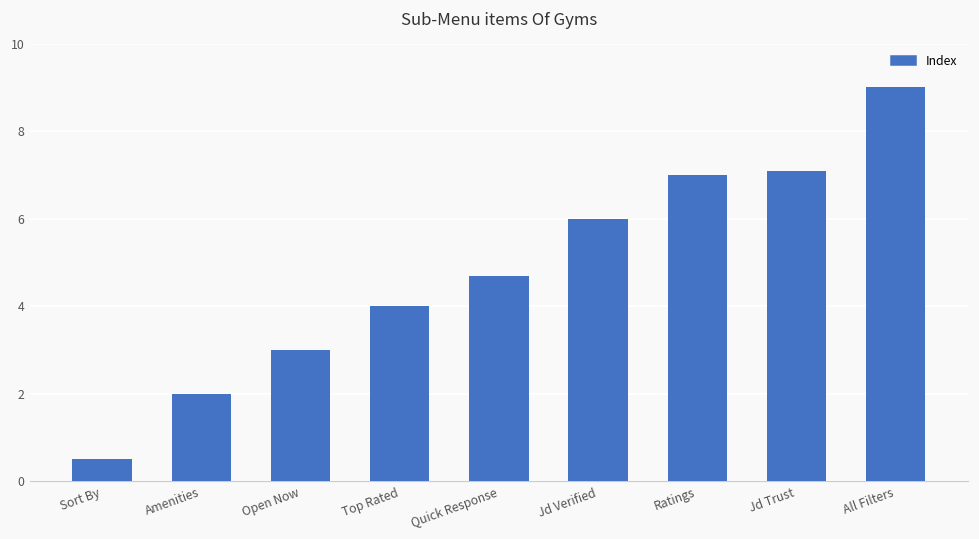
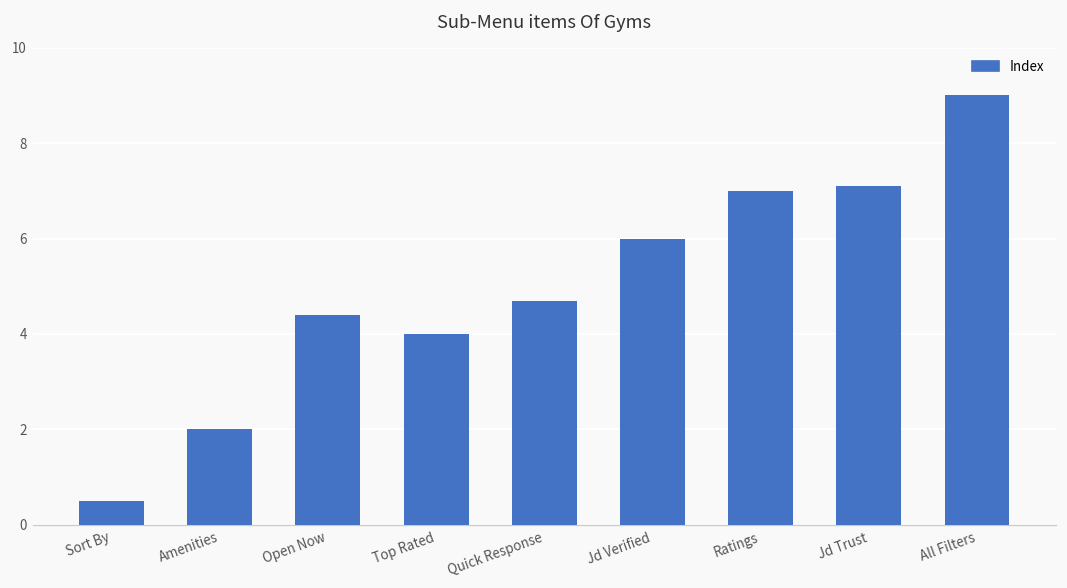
  {
    "Sort By": 0.5,
    "Amenities": 2.0,
-   "Open Now": 3.0,
+   "Open Now": 4.4,
    "Top Rated": 4.0,
    "Quick Response": 4.7,
    "Jd Verified": 6.0,
    "Ratings": 7.0,
    "Jd Trust": 7.1,
    "All Filters": 9.0
  }
